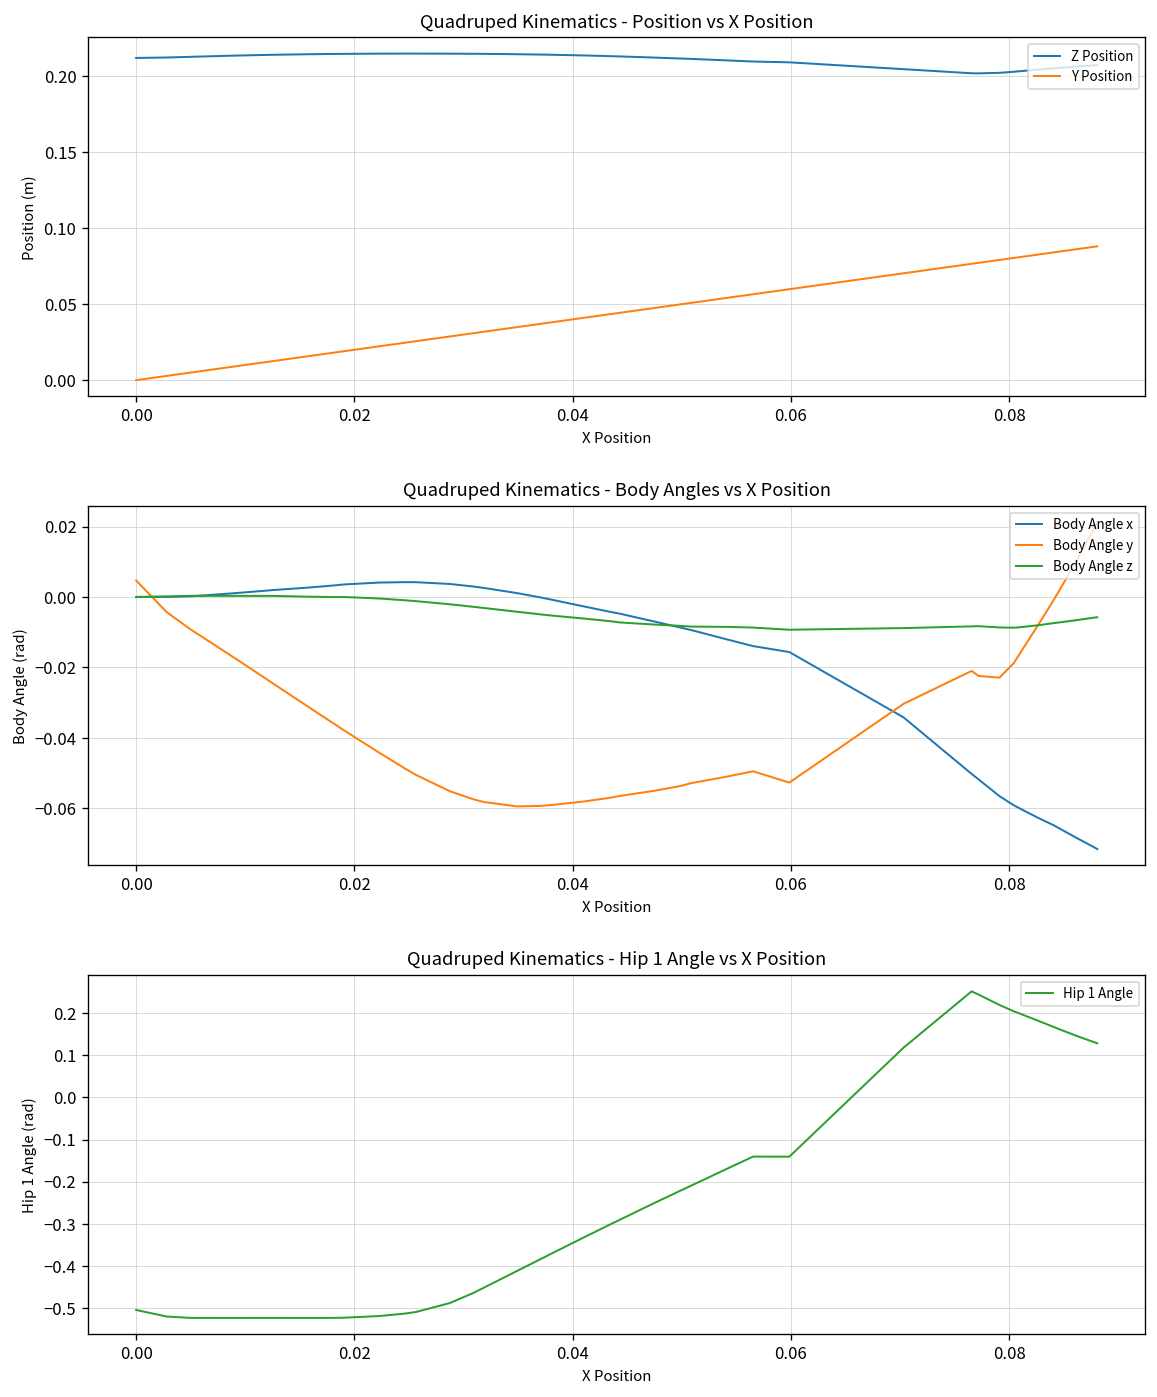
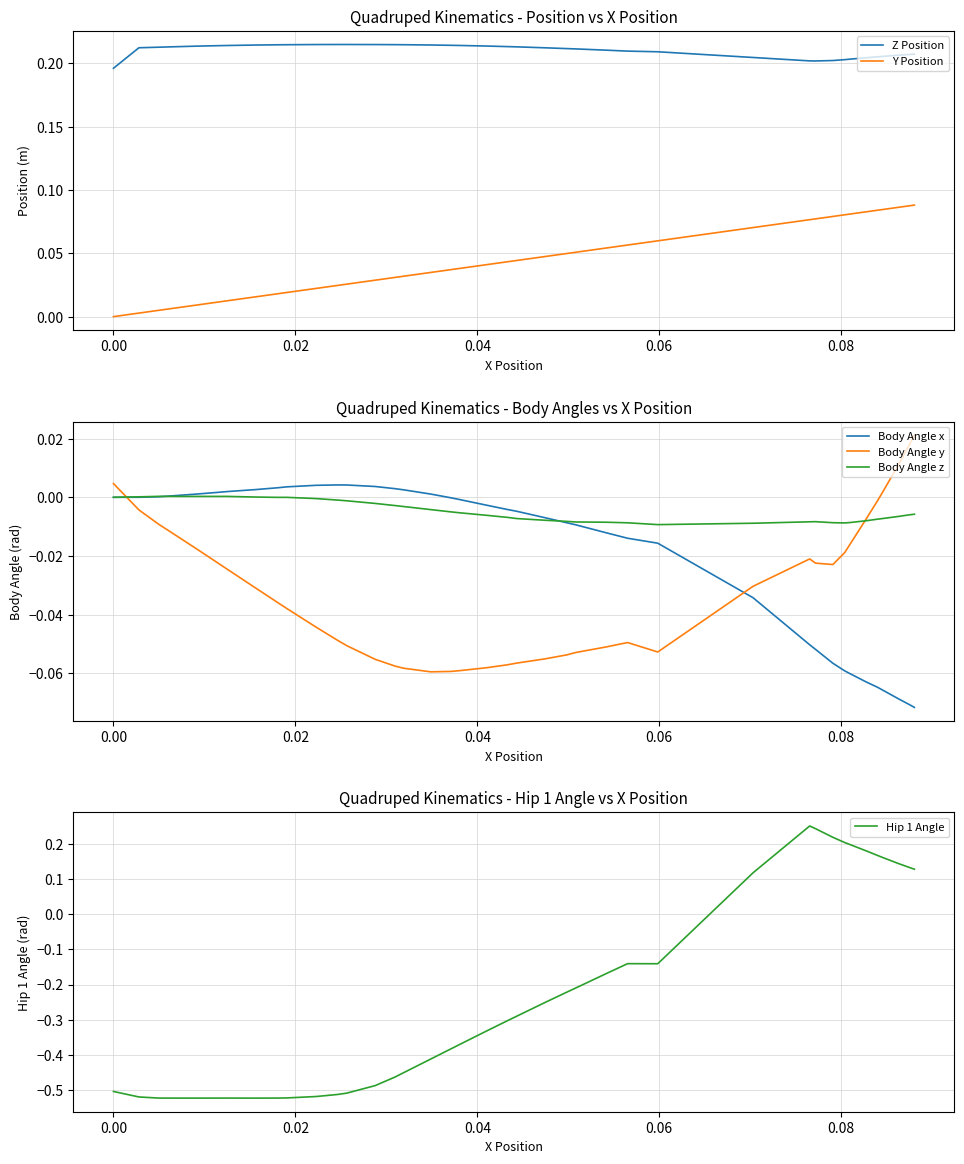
  {
    "Quadruped Kinematics - Position vs X Position": {
      "Z Position": {
-       "0.00": 0.212
+       "0.00": 0.196
      },
      "Y Position": {
        "0.00": 0.000
      }
    },
    "Quadruped Kinematics - Body Angles vs X Position": {
      "Body Angle y": {
        "0.00": 0.005
      }
    },
    "Quadruped Kinematics - Hip 1 Angle vs X Position": {
      "0.00": -0.50
    }
  }
